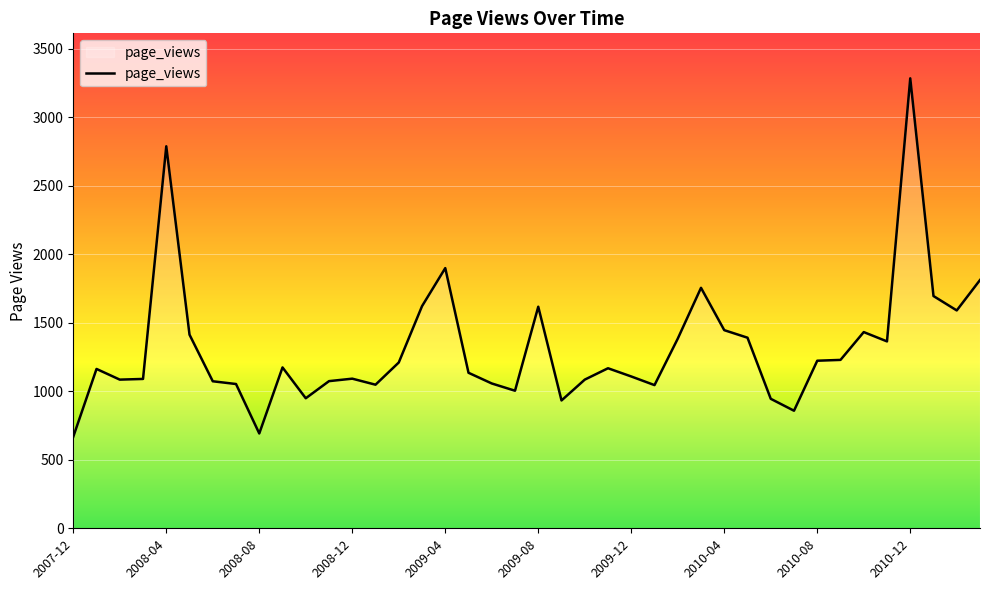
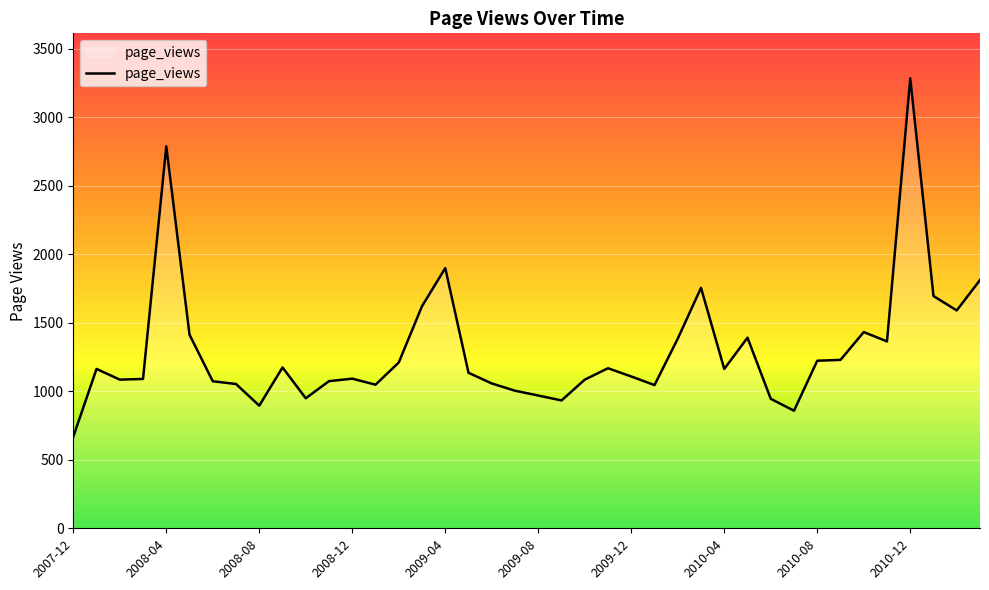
  {
    "2007-12": 670,
    "2008-04": 2790,
-   "2008-08": 690,
+   "2008-08": 900,
    "2008-12": 1090,
    "2009-04": 1900,
-   "2009-08": 1620,
+   "2009-08": 970,
    "2009-12": 1110,
-   "2010-04": 1450,
+   "2010-04": 1160,
    "2010-08": 1220,
    "2010-12": 3280
  }
